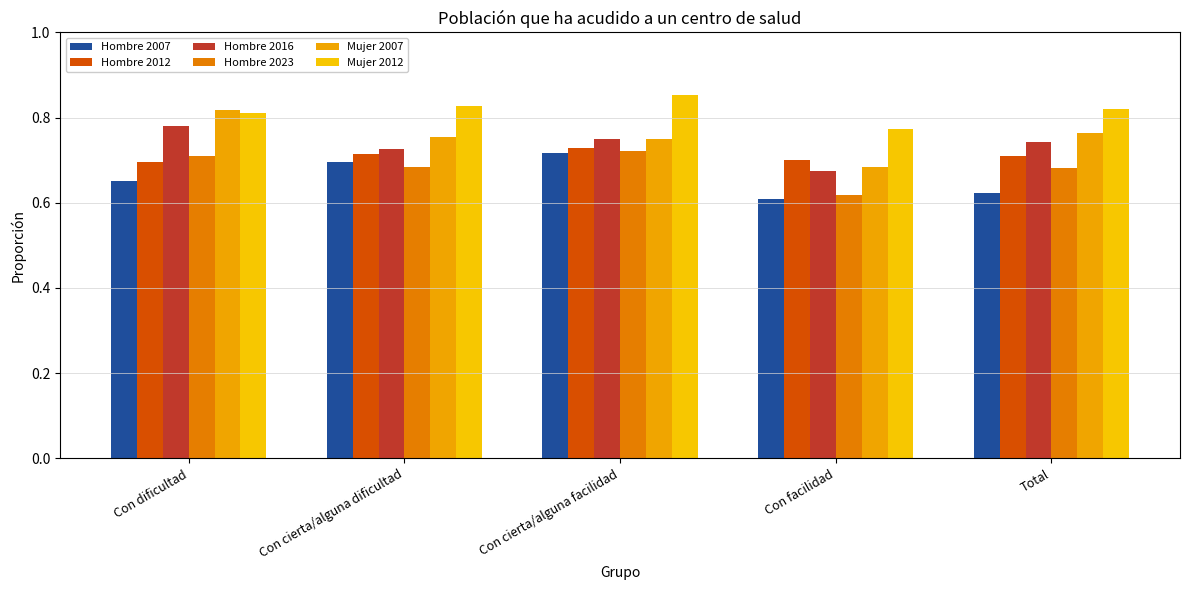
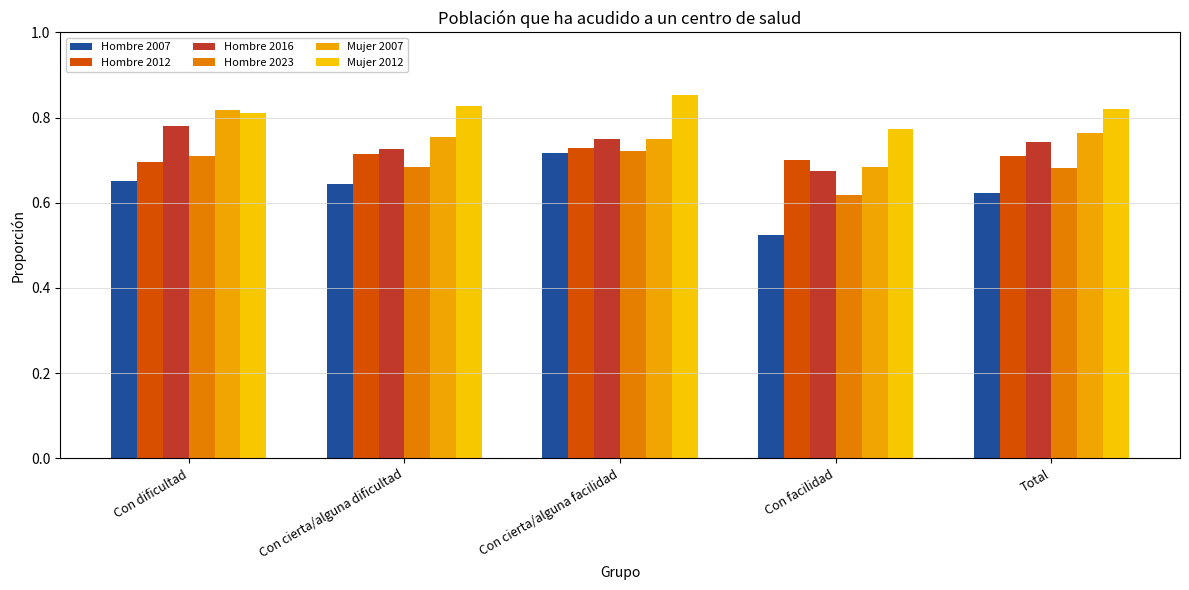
  {
    "Hombre 2007": {
      "Con dificultad": 0.65,
-     "Con cierta/alguna dificultad": 0.69,
+     "Con cierta/alguna dificultad": 0.64,
      "Con cierta/alguna facilidad": 0.72,
-     "Con facilidad": 0.61,
+     "Con facilidad": 0.52,
      "Total": 0.62
    }
  }
